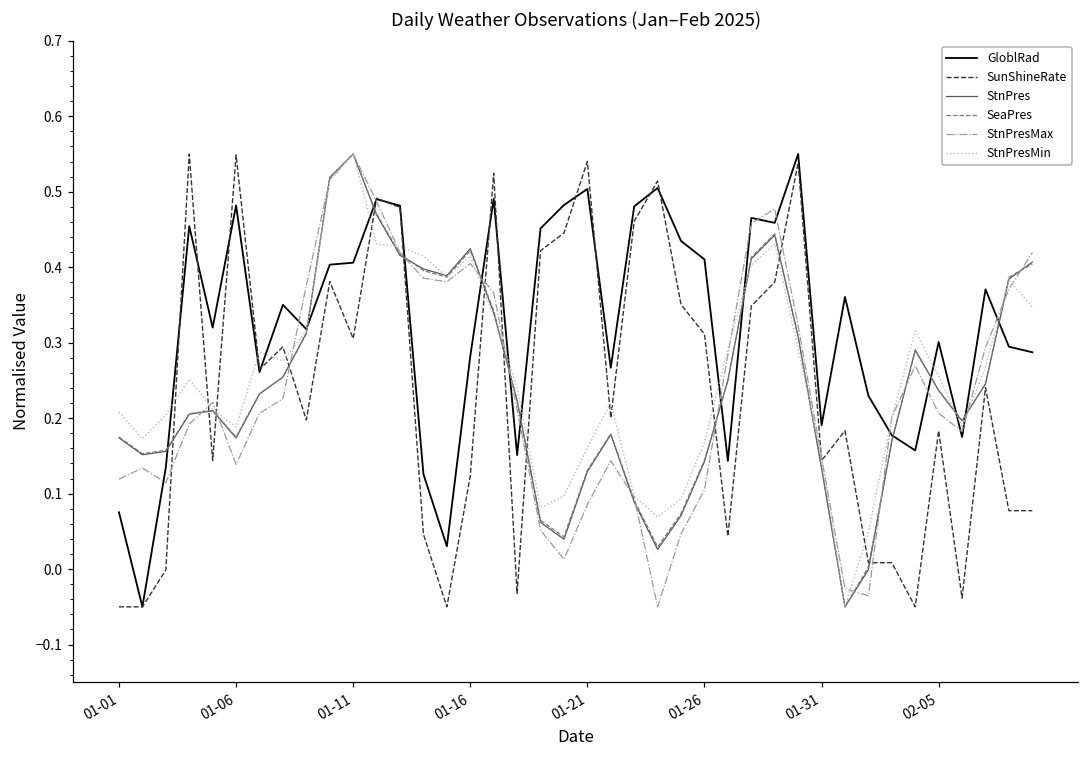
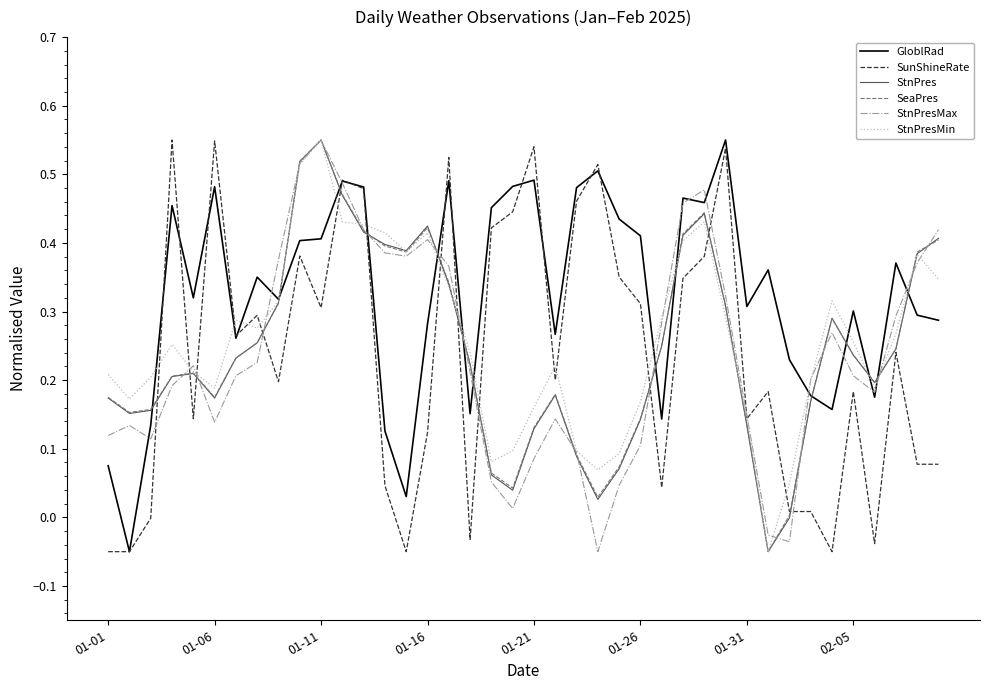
  {
    "GloblRad": {
      "01-01": 0.08,
      "01-06": 0.48,
      "01-11": 0.41,
      "01-16": 0.28,
-     "01-21": 0.50,
+     "01-21": 0.49,
      "01-26": 0.41,
-     "01-31": 0.19,
+     "01-31": 0.31,
      "02-05": 0.30
    }
  }
